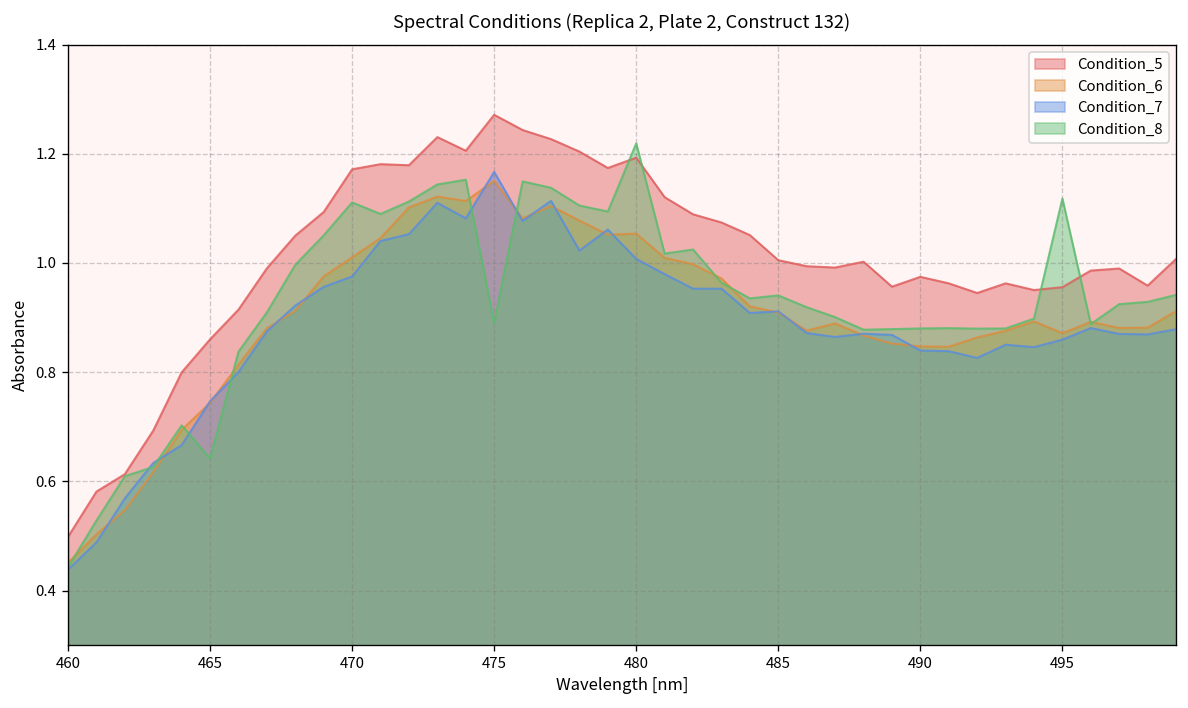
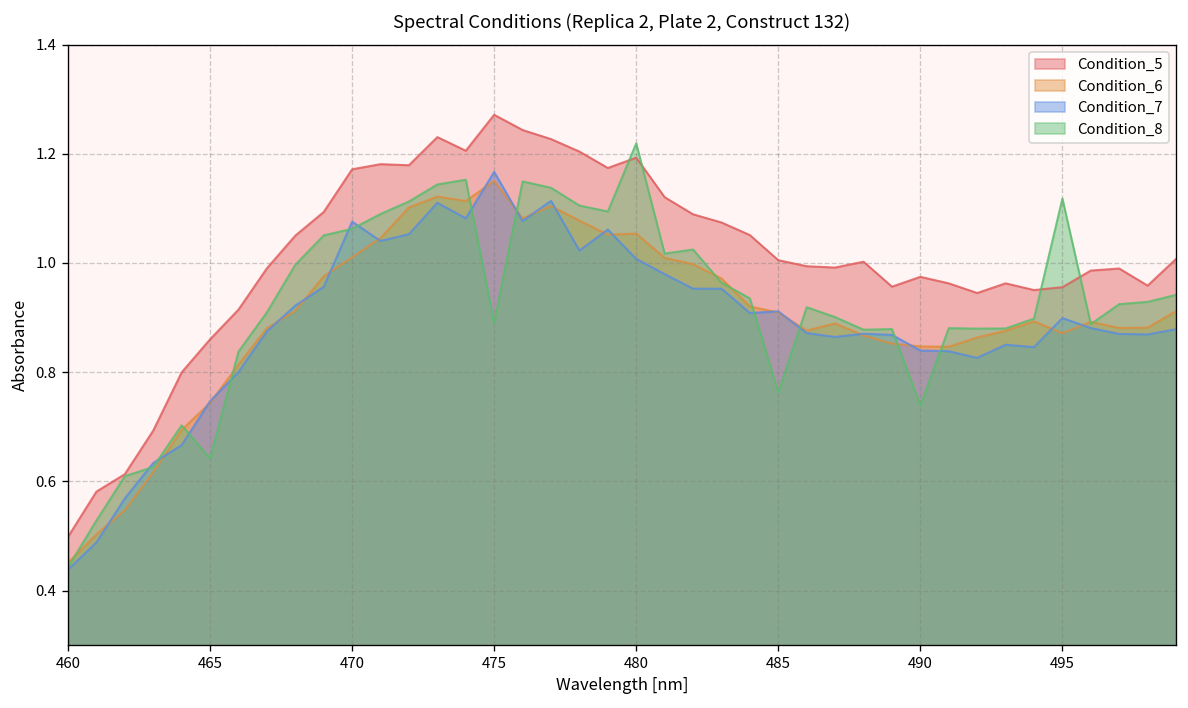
  {
    "Condition_7": {
-     "470": 0.98,
+     "470": 1.08,
      "475": 1.17,
      "480": 1.01,
      "490": 0.84,
-     "495": 0.86
+     "495": 0.90
    },
    "Condition_8": {
      "465": 0.64,
-     "470": 1.11,
+     "470": 1.06,
      "475": 0.89,
      "480": 1.22,
-     "485": 0.94,
-     "490": 0.88,
+     "485": 0.76,
+     "490": 0.74,
      "495": 1.12
    }
  }
